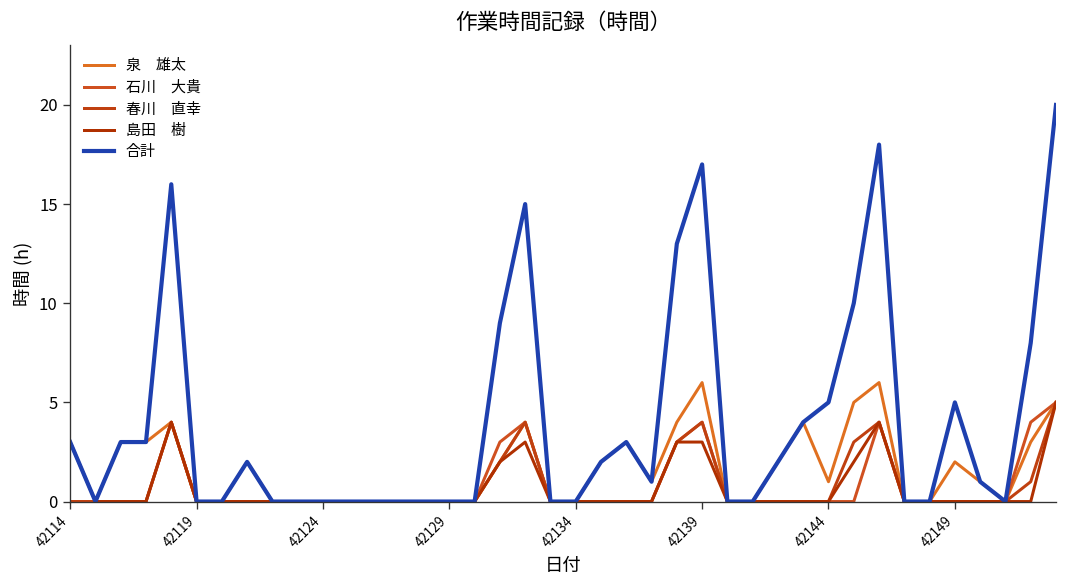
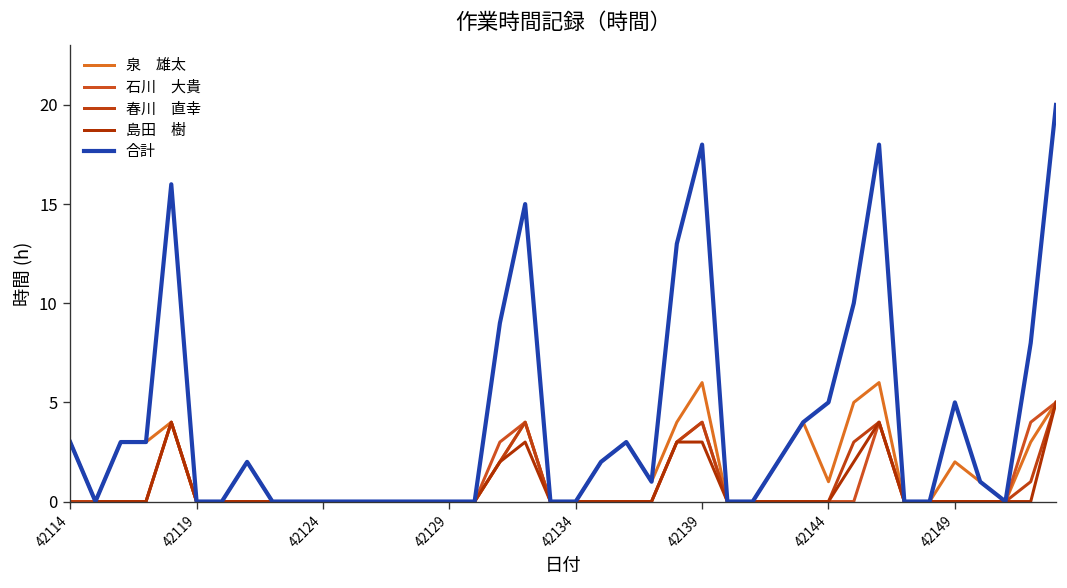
  {
    "合計": {
-     "42139": 17,
+     "42139": 18,
      "42144": 5,
      "42149": 5
    }
  }
